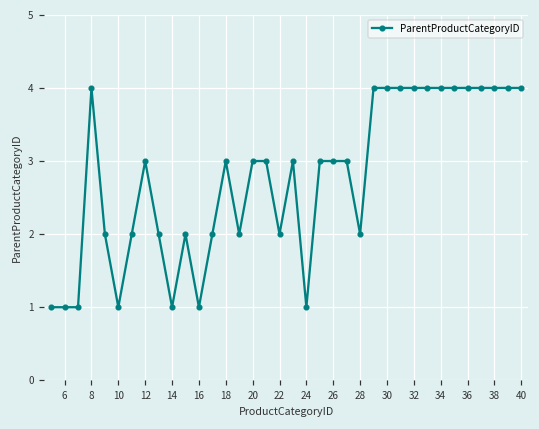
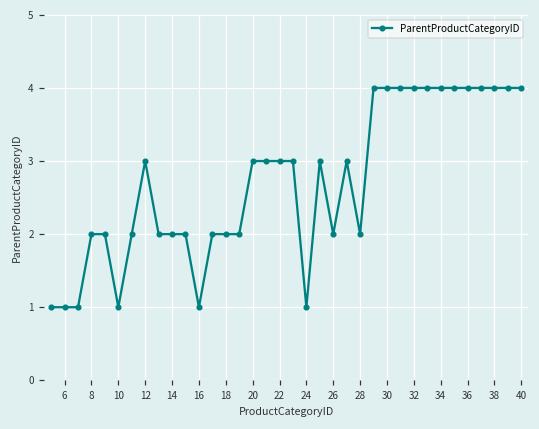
  {
    "6": 1,
-   "8": 4,
+   "8": 2,
    "10": 1,
    "12": 3,
-   "14": 1,
+   "14": 2,
    "16": 1,
-   "18": 3,
+   "18": 2,
    "20": 3,
-   "22": 2,
+   "22": 3,
    "24": 1,
-   "26": 3,
+   "26": 2,
    "28": 2,
    "30": 4,
    "32": 4,
    "34": 4,
    "36": 4,
    "38": 4,
    "40": 4
  }
